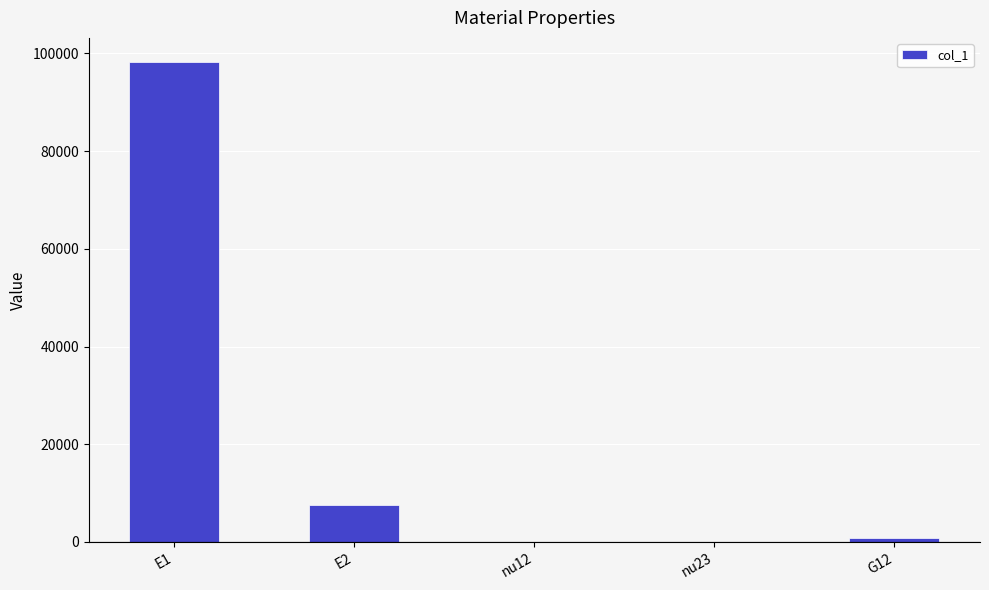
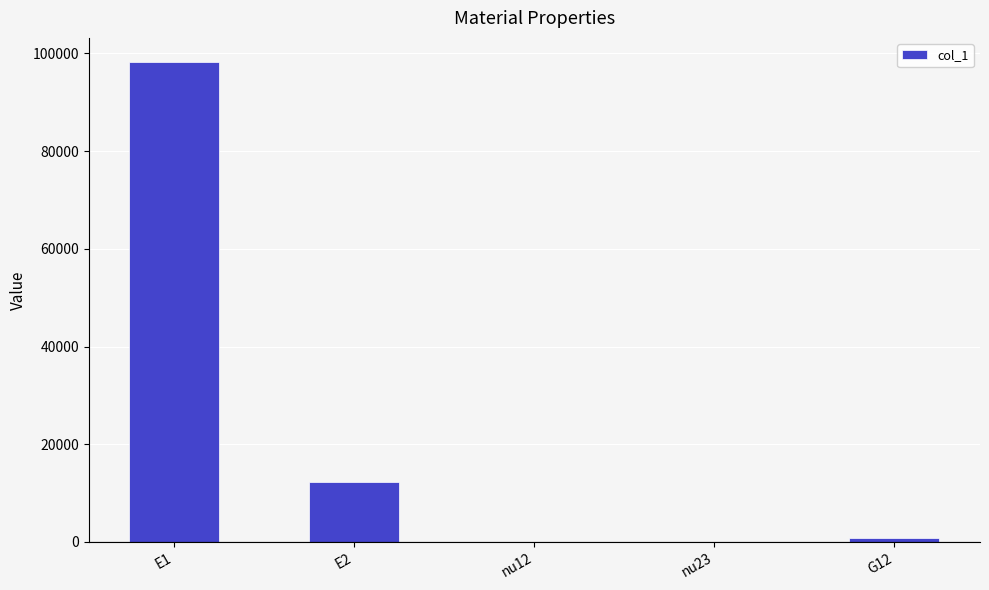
  {
    "E1": 98000,
-   "E2": 7000,
+   "E2": 12000,
    "G12": 1000
  }
